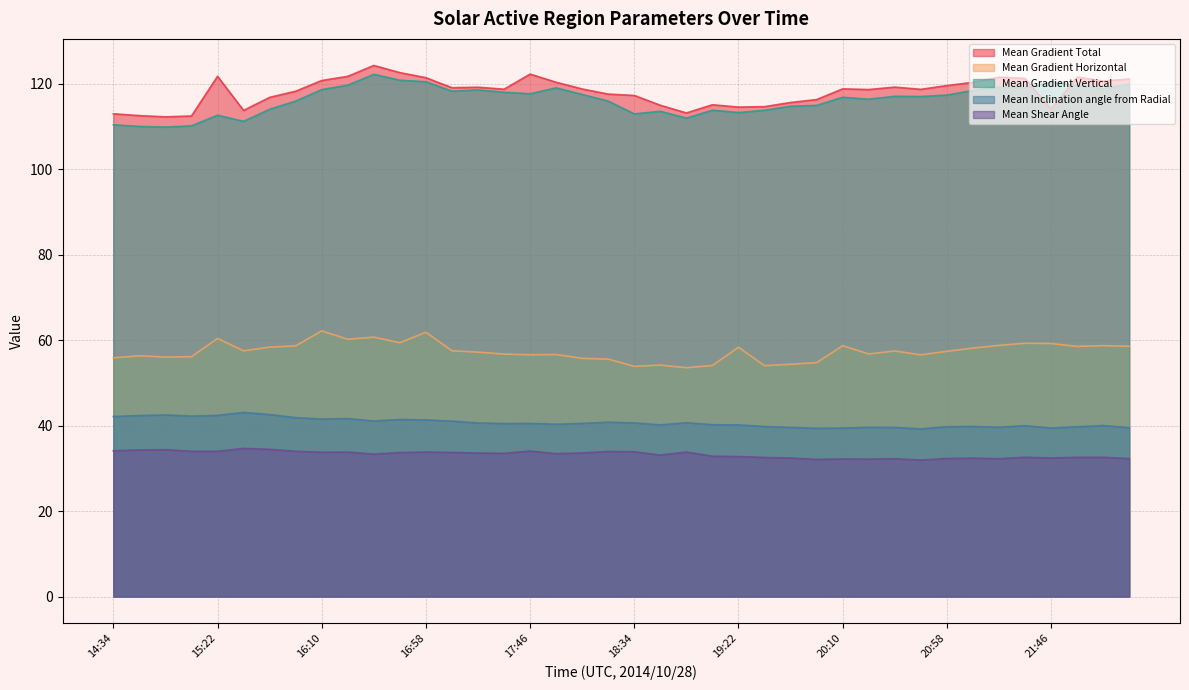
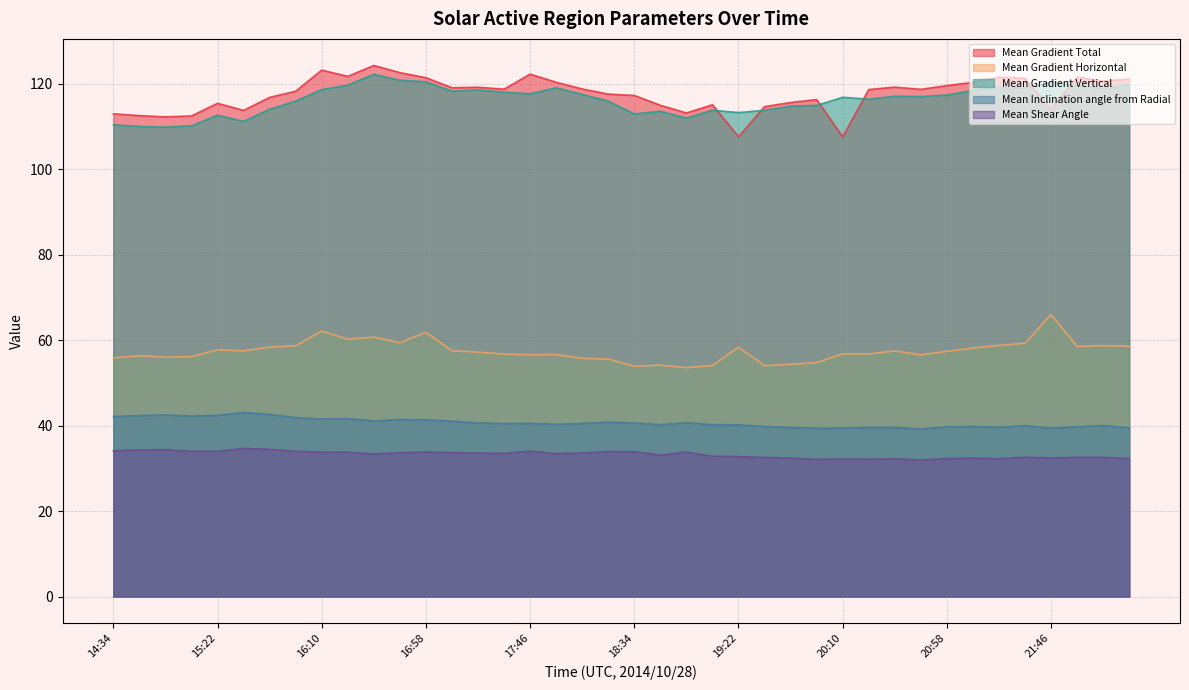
  {
    "Mean Gradient Total": {
      "14:34": 113,
-     "15:22": 122,
-     "16:10": 121,
+     "15:22": 115,
+     "16:10": 123,
      "16:58": 121,
      "17:46": 122,
      "18:34": 117,
-     "19:22": 115,
-     "20:10": 119,
+     "19:22": 108,
+     "20:10": 108,
      "20:58": 120
    },
    "Mean Gradient Horizontal": {
      "14:34": 56,
-     "15:22": 60,
+     "15:22": 58,
      "16:10": 62,
      "16:58": 62,
      "17:46": 57,
      "18:34": 54,
      "19:22": 58,
-     "20:10": 59,
+     "20:10": 57,
      "20:58": 57,
-     "21:46": 59
+     "21:46": 66
    }
  }
